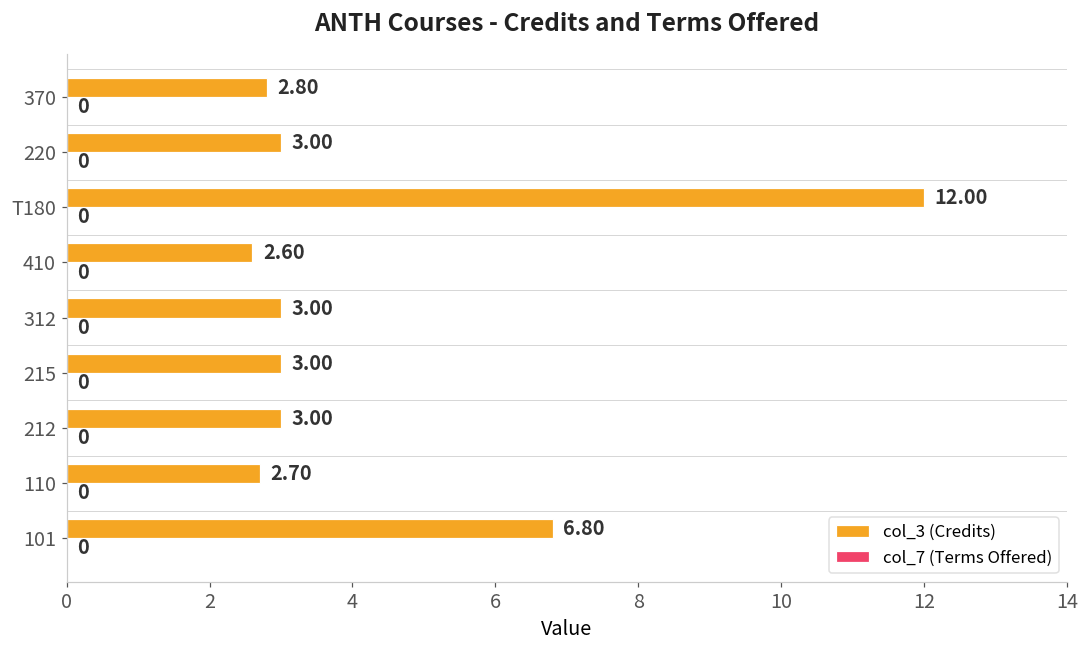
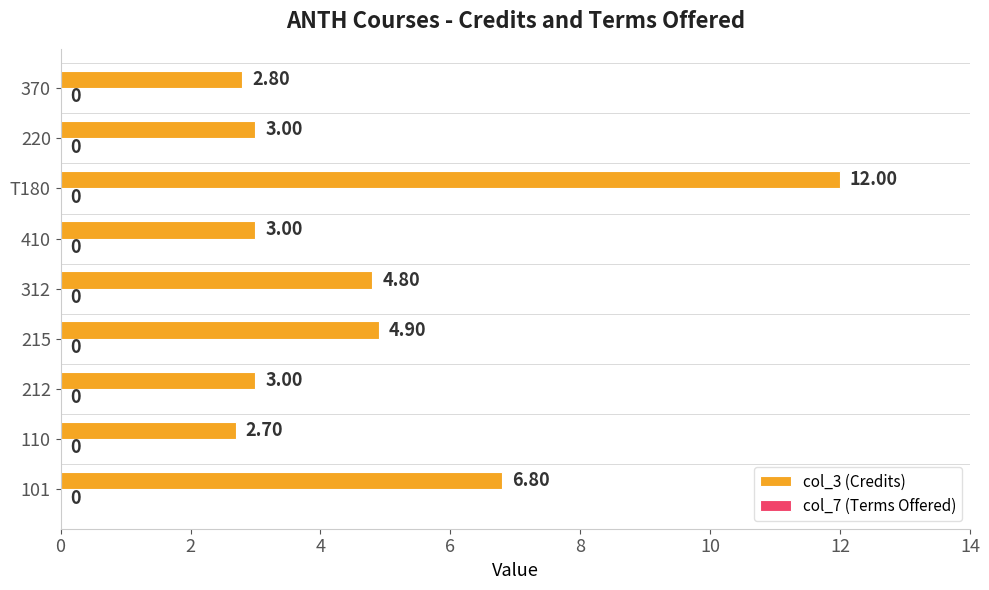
  {
    "col_3 (Credits)": {
      "370": 2.80,
      "220": 3.00,
      "T180": 12.00,
-     "410": 2.60,
-     "312": 3.00,
-     "215": 3.00,
+     "410": 3.00,
+     "312": 4.80,
+     "215": 4.90,
      "212": 3.00,
      "110": 2.70,
      "101": 6.80
    },
    "col_7 (Terms Offered)": {
      "370": 0,
      "220": 0,
      "T180": 0,
      "410": 0,
      "312": 0,
      "215": 0,
      "212": 0,
      "110": 0,
      "101": 0
    }
  }
